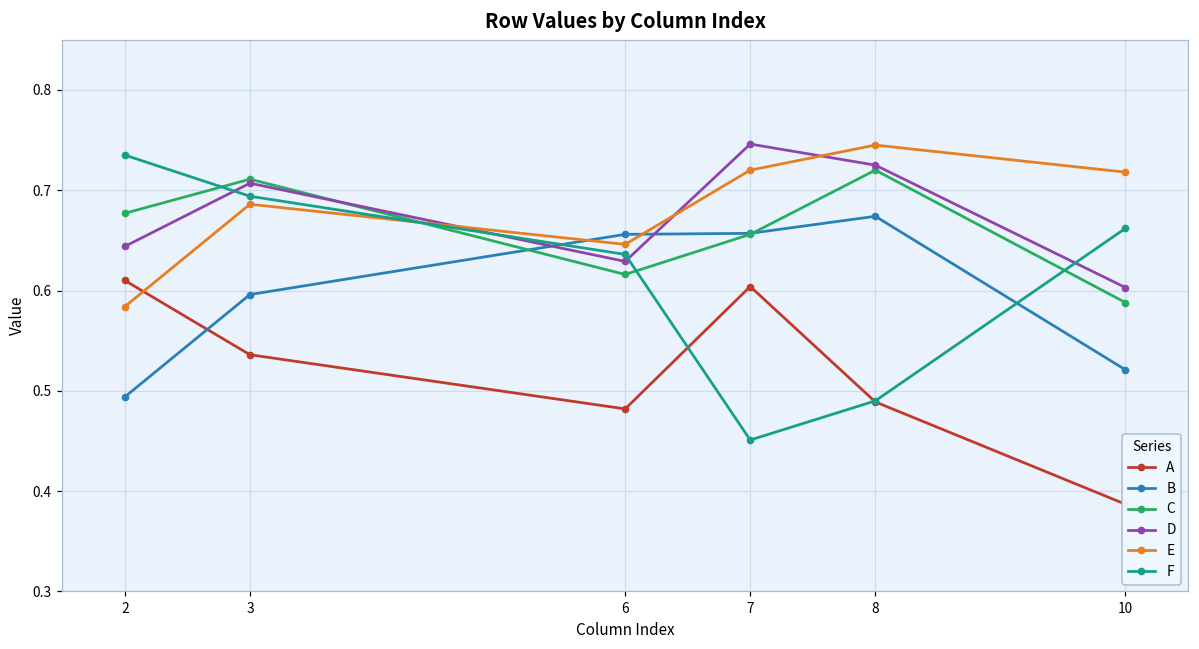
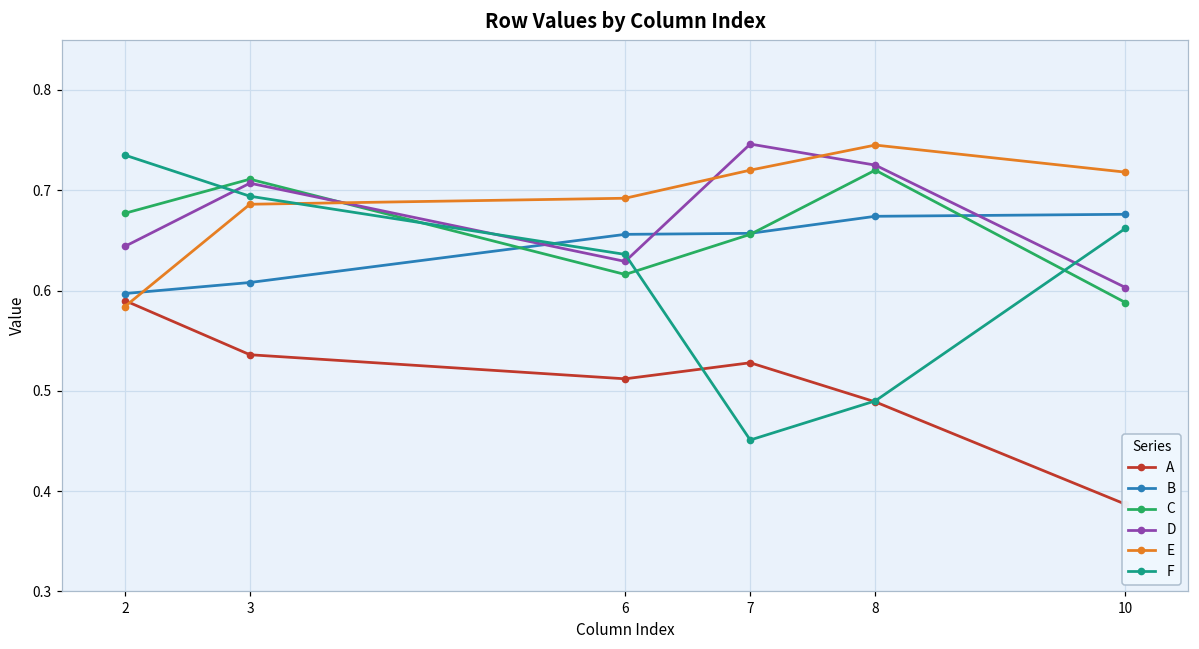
  {
    "A": {
-     "2": 0.61,
+     "2": 0.59,
      "3": 0.54,
-     "6": 0.48,
-     "7": 0.60
+     "6": 0.51,
+     "7": 0.53
    },
    "B": {
-     "2": 0.49,
-     "3": 0.60,
+     "2": 0.60,
+     "3": 0.61,
      "6": 0.66,
      "8": 0.67,
-     "10": 0.52
+     "10": 0.68
    },
    "D": {
      "2": 0.64,
      "3": 0.71,
      "6": 0.63,
      "7": 0.75,
      "8": 0.73,
      "10": 0.60
    },
    "E": {
      "2": 0.58,
      "3": 0.69,
-     "6": 0.65,
+     "6": 0.69,
      "7": 0.72,
      "8": 0.75,
      "10": 0.72
    }
  }
